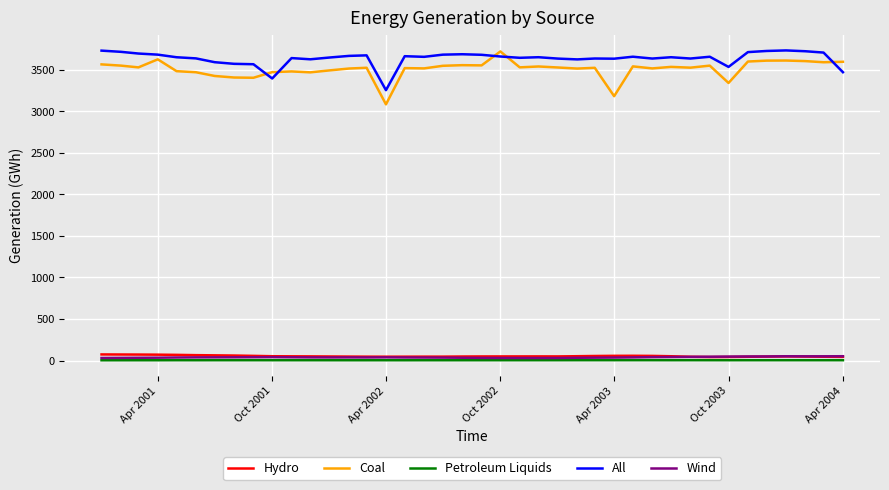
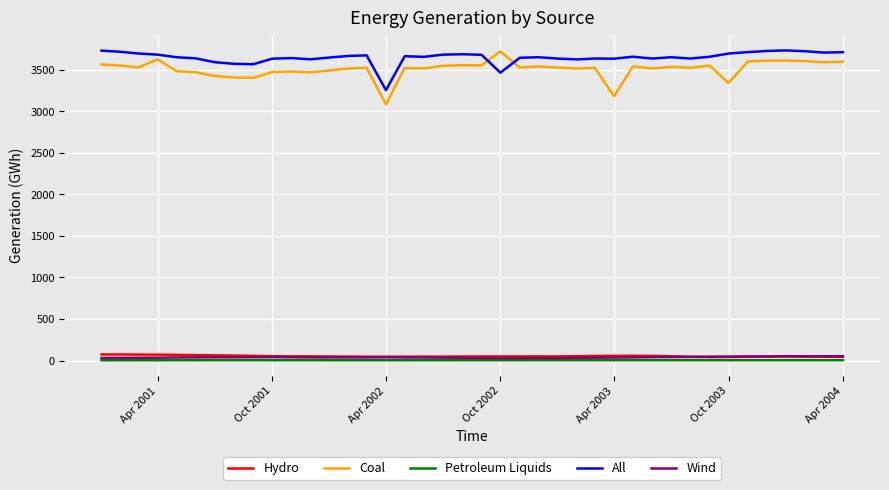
  {
    "Hydro": {
      "Apr 2001": 100
    },
    "Coal": {
      "Apr 2001": 3600,
      "Oct 2001": 3500,
      "Apr 2002": 3100,
      "Oct 2002": 3700,
      "Apr 2003": 3200,
      "Oct 2003": 3300,
      "Apr 2004": 3600
    },
    "Petroleum Liquids": {
      "Oct 2001": 0,
      "Apr 2002": 0,
      "Apr 2003": 0,
      "Oct 2003": 0,
      "Apr 2004": 0
    },
    "All": {
      "Apr 2001": 3700,
-     "Oct 2001": 3400,
+     "Oct 2001": 3600,
      "Apr 2002": 3300,
-     "Oct 2002": 3700,
+     "Oct 2002": 3500,
      "Apr 2003": 3600,
-     "Oct 2003": 3500,
-     "Apr 2004": 3500
+     "Oct 2003": 3700,
+     "Apr 2004": 3700
    }
  }
